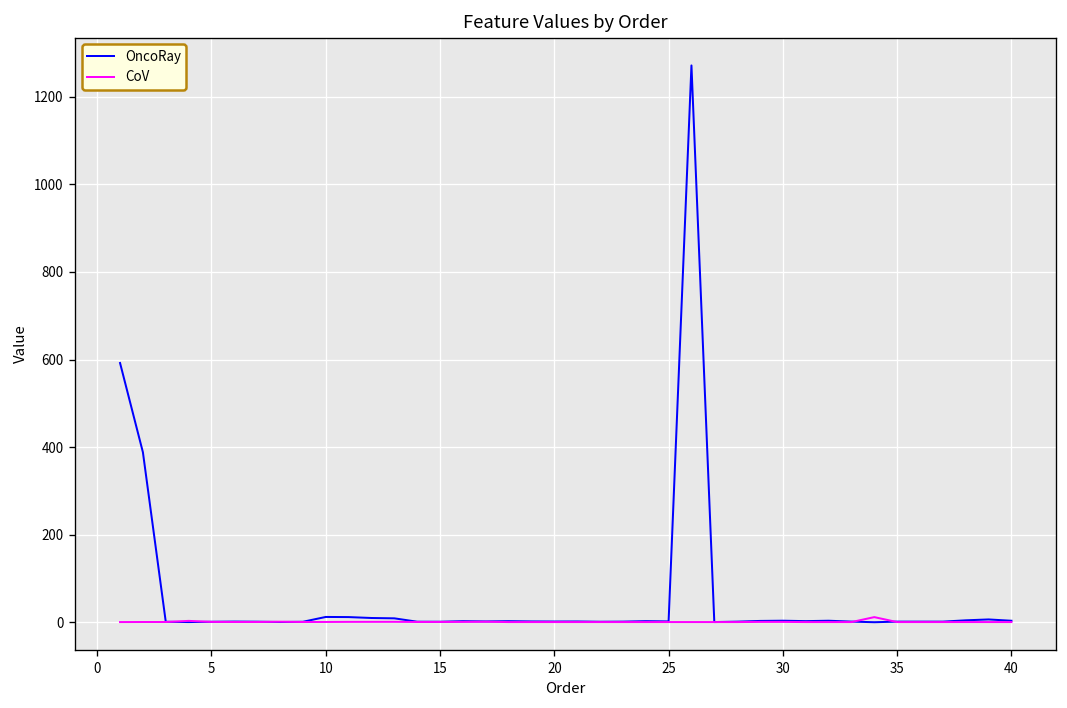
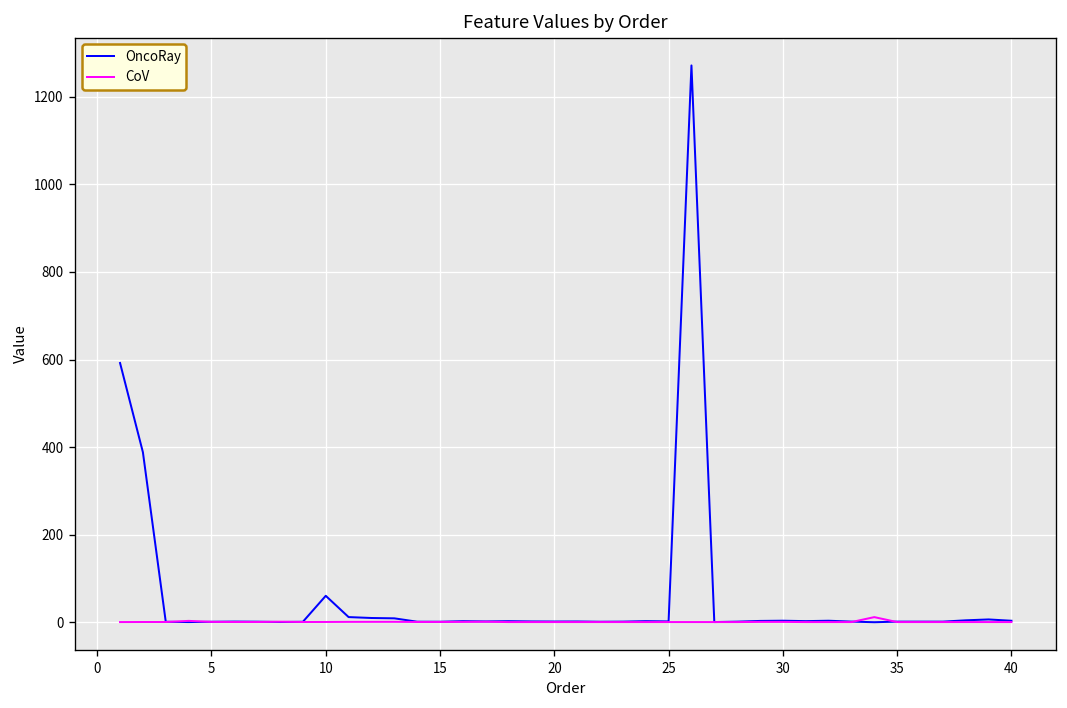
  {
    "OncoRay": {
-     "10": 10
+     "10": 60
    },
    "CoV": {
      "10": 0
    }
  }
